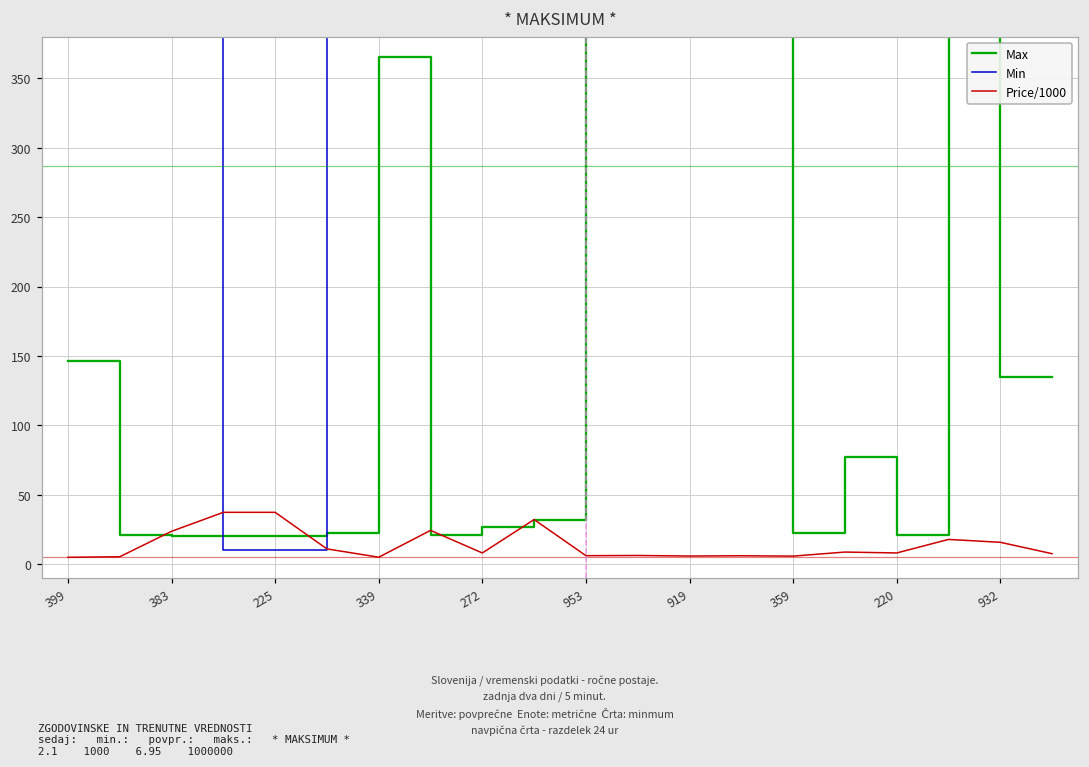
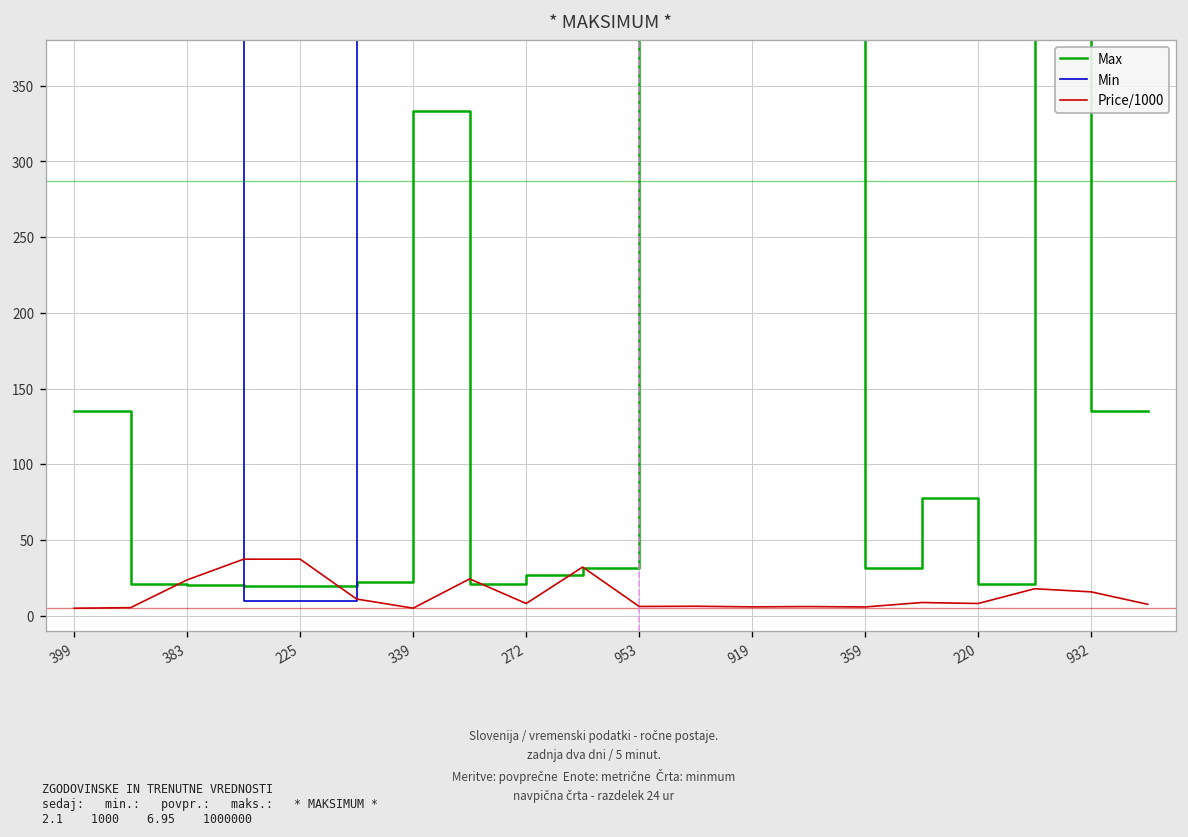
  {
    "Max": {
-     "399": 147,
+     "399": 135,
      "383": 20,
      "225": 20,
-     "339": 366,
+     "339": 333,
      "272": 27,
-     "359": 22,
+     "359": 32,
      "220": 21,
      "932": 135
    },
    "Min": {
      "225": 10
    },
    "Price/1000": {
      "399": 5,
      "383": 24,
      "225": 37,
      "339": 5,
      "272": 8,
      "953": 6,
      "919": 6,
      "359": 6,
      "220": 8,
      "932": 16
    }
  }
